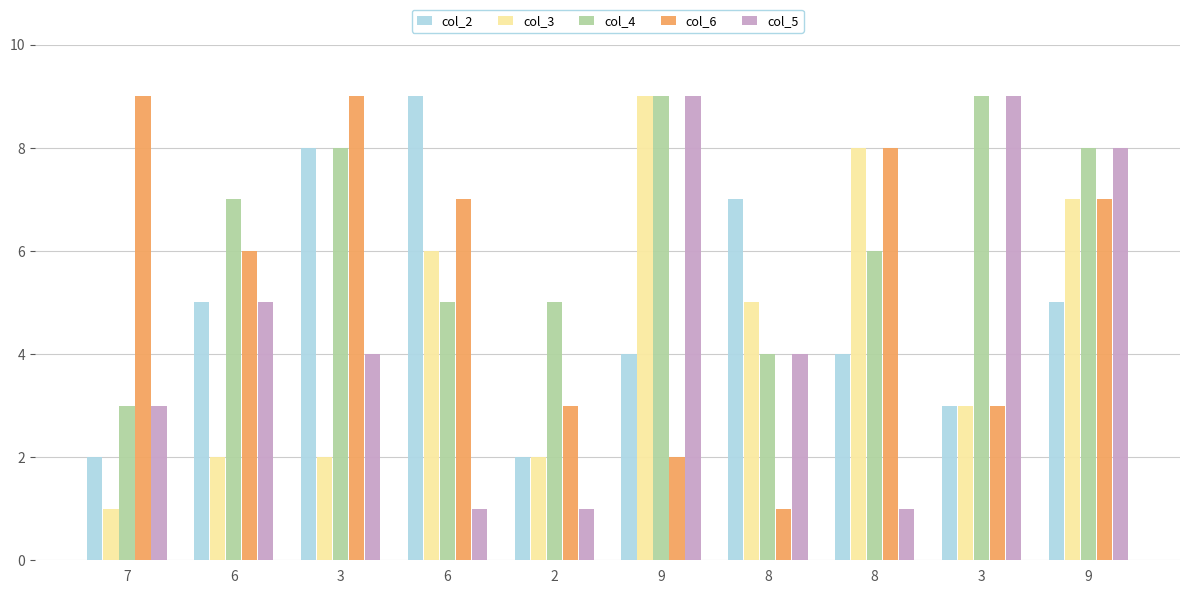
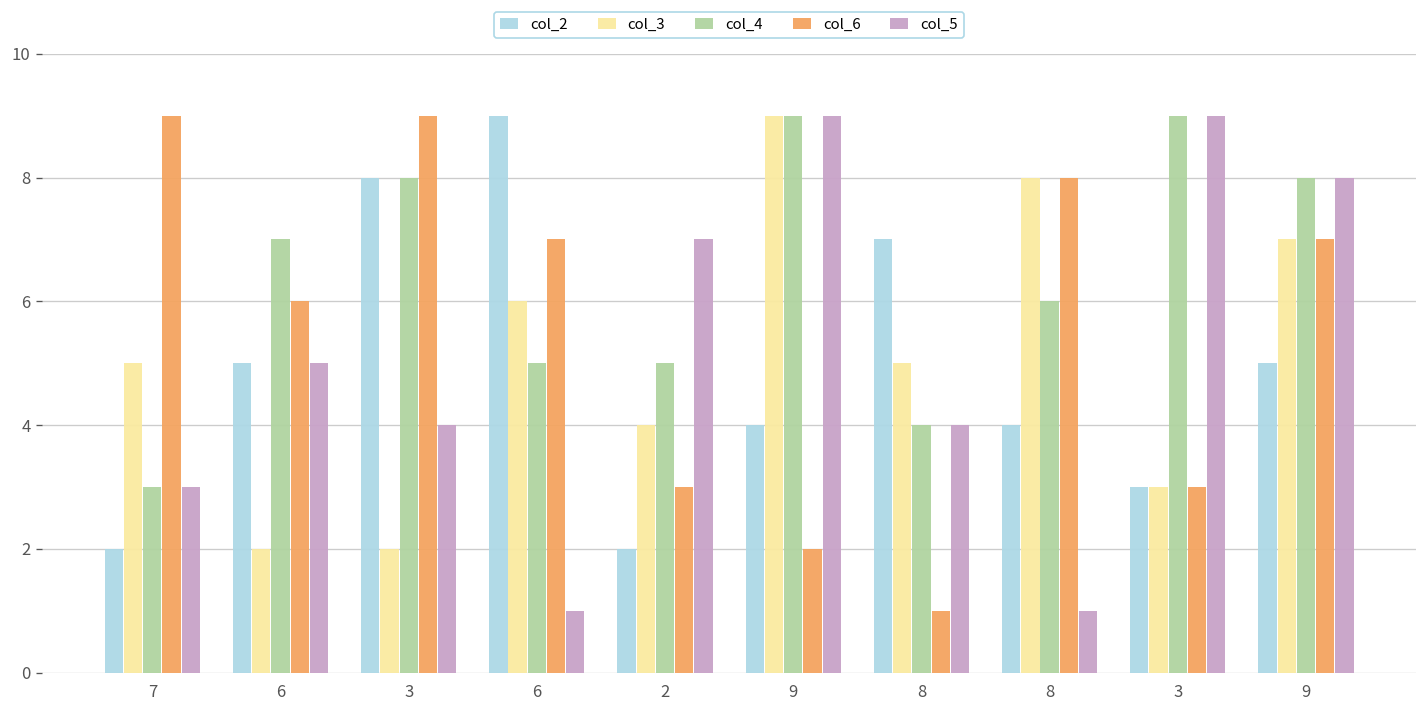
  {
    "col_2": {
      "7": 2,
      "2": 2
    },
    "col_3": {
-     "7": 1,
-     "2": 2
+     "7": 5,
+     "2": 4
    },
    "col_4": {
      "7": 3,
      "2": 5
    },
    "col_6": {
      "7": 9,
      "2": 3
    },
    "col_5": {
      "7": 3,
-     "2": 1
+     "2": 7
    }
  }
